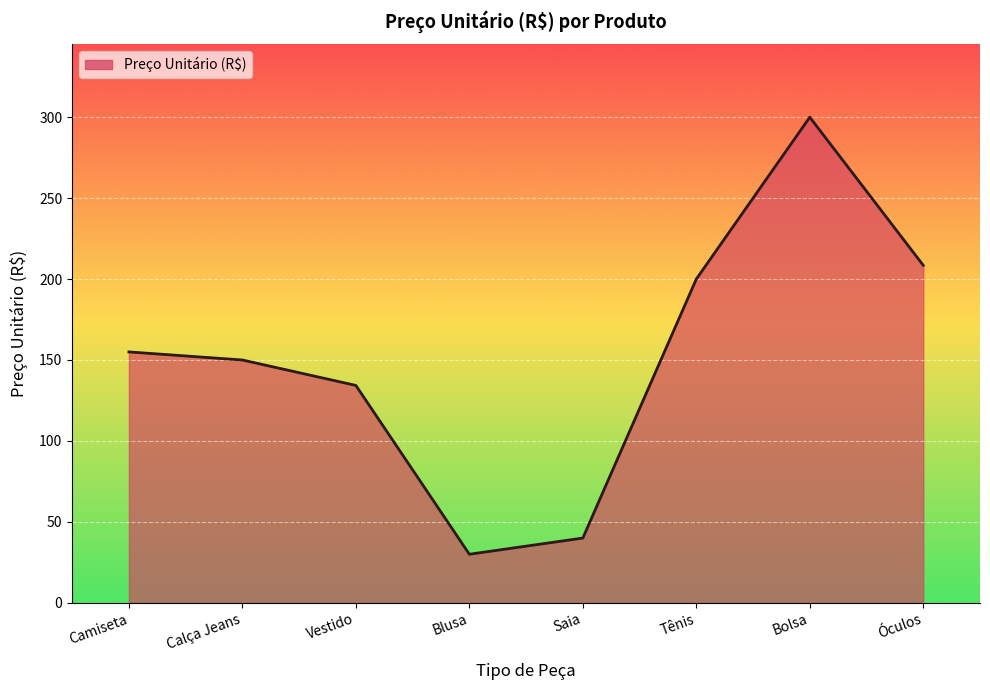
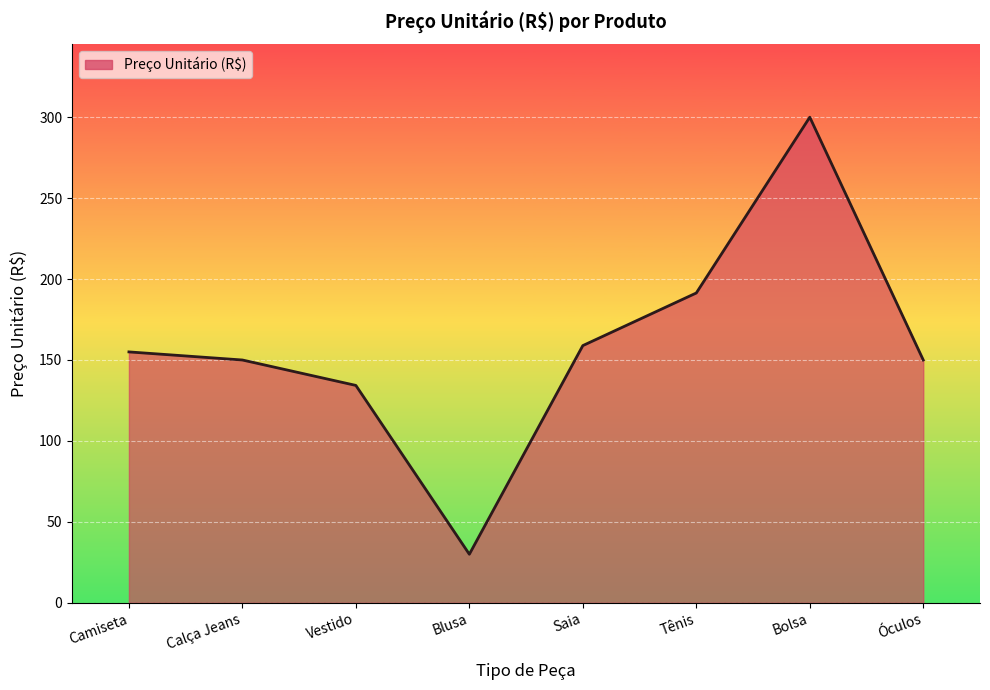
  {
    "Camiseta": 155,
    "Calça Jeans": 150,
    "Vestido": 134,
    "Blusa": 30,
-   "Saia": 40,
-   "Tênis": 200,
+   "Saia": 159,
+   "Tênis": 191,
    "Bolsa": 300,
-   "Óculos": 209
+   "Óculos": 150
  }
